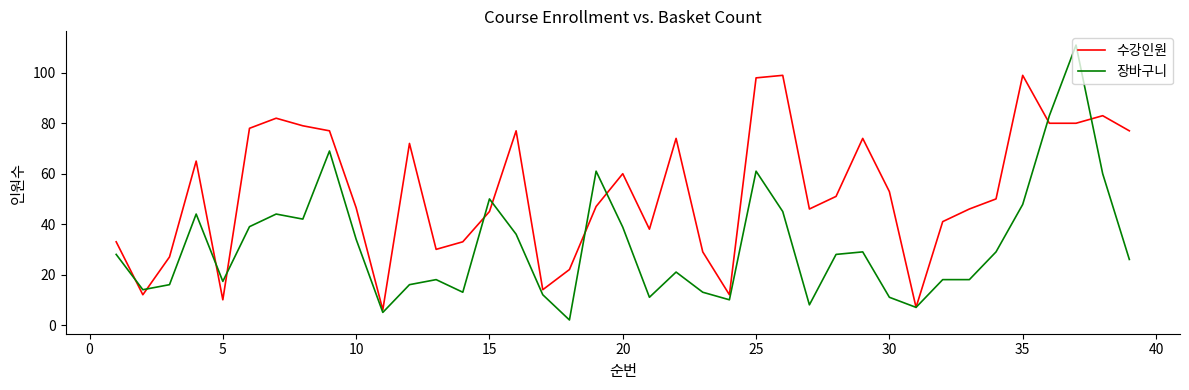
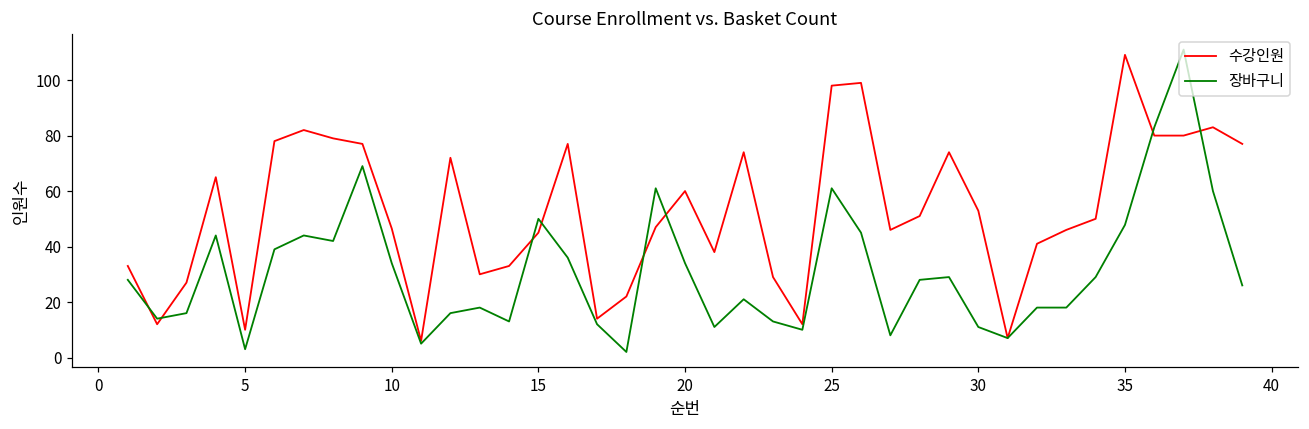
  {
    "수강인원": {
      "5": 10,
      "10": 47,
      "15": 45,
      "20": 60,
      "25": 98,
      "30": 53,
-     "35": 99
+     "35": 109
    },
    "장바구니": {
-     "5": 17,
+     "5": 3,
      "10": 34,
      "15": 50,
-     "20": 39,
+     "20": 34,
      "25": 61,
      "30": 11,
      "35": 48
    }
  }
